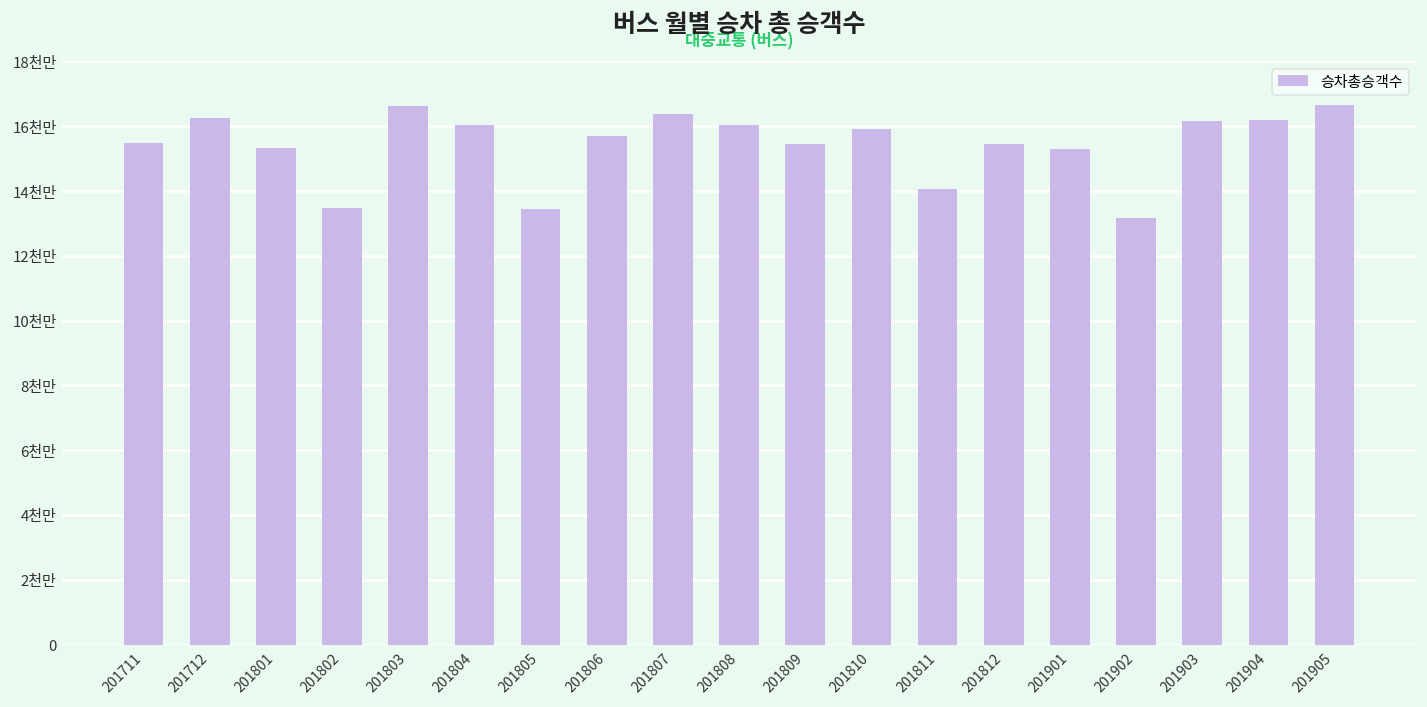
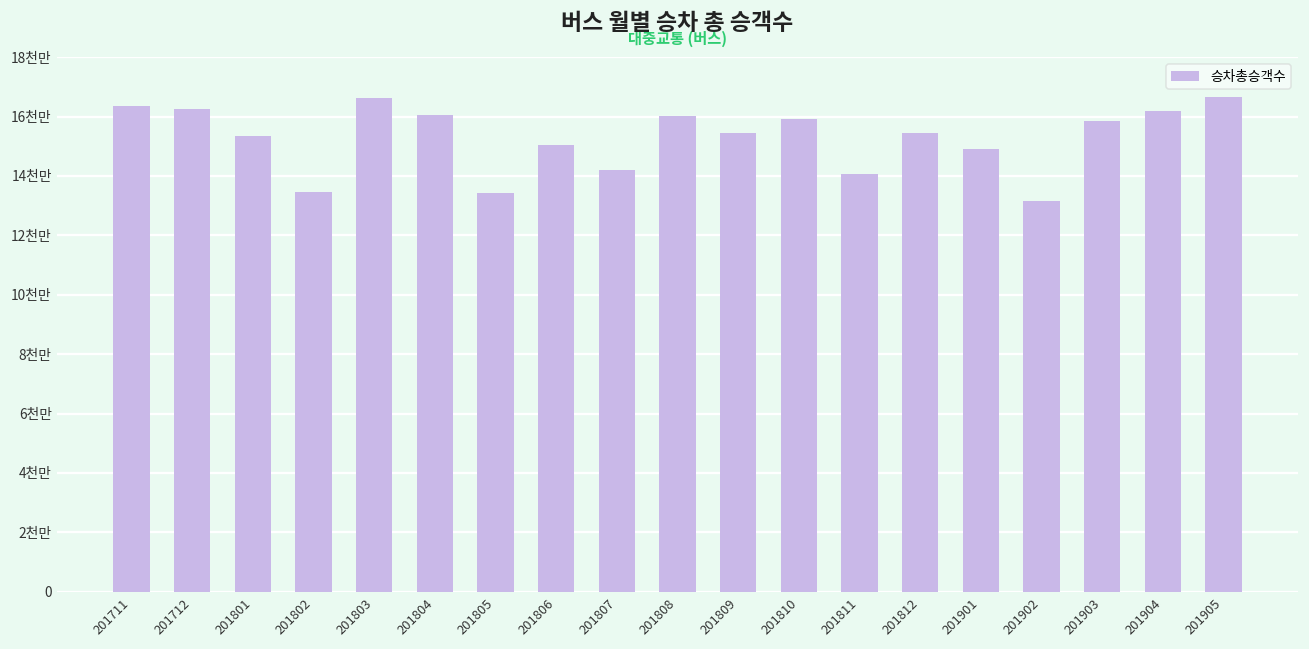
  {
-   "201711": "15.5천만",
+   "201711": "16.3천만",
    "201712": "16.3천만",
    "201801": "15.3천만",
    "201802": "13.5천만",
    "201803": "16.6천만",
    "201804": "16.0천만",
    "201805": "13.4천만",
-   "201806": "15.7천만",
-   "201807": "16.4천만",
+   "201806": "15.0천만",
+   "201807": "14.2천만",
    "201808": "16.0천만",
    "201809": "15.5천만",
    "201810": "15.9천만",
    "201811": "14.1천만",
    "201812": "15.4천만",
-   "201901": "15.3천만",
+   "201901": "14.9천만",
    "201902": "13.2천만",
-   "201903": "16.2천만",
+   "201903": "15.9천만",
    "201904": "16.2천만",
    "201905": "16.7천만"
  }
